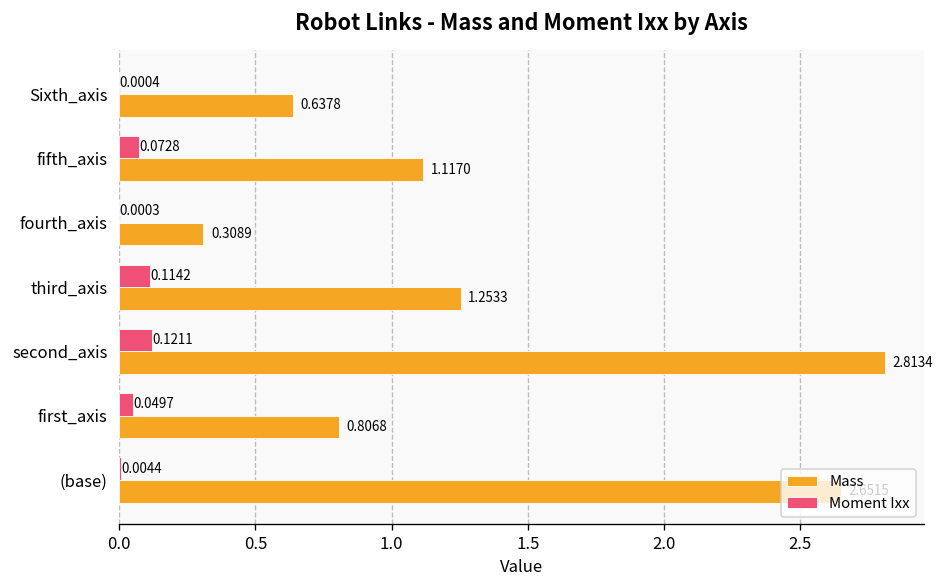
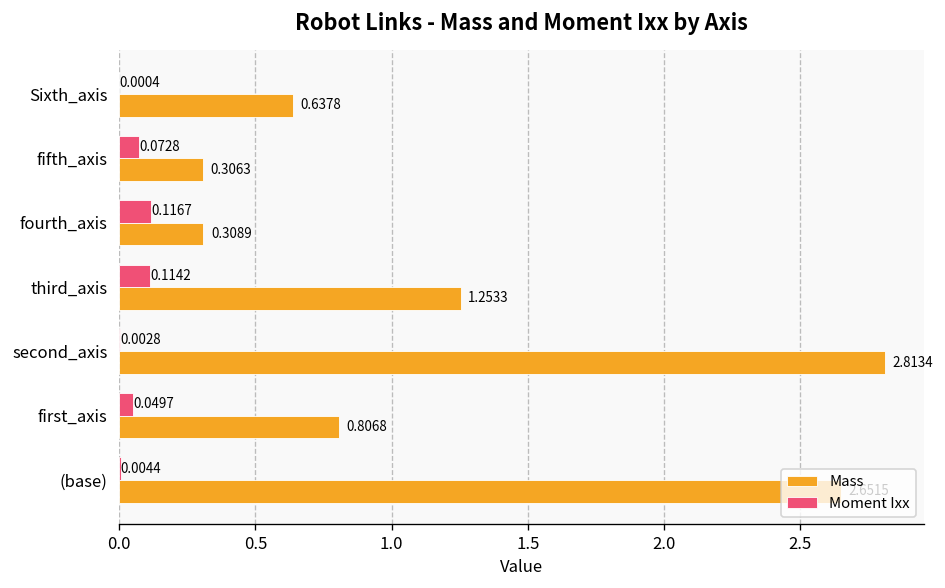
  {
    "Mass": {
      "Sixth_axis": 0.6378,
-     "fifth_axis": 1.1170,
+     "fifth_axis": 0.3063,
      "fourth_axis": 0.3089,
      "third_axis": 1.2533,
      "second_axis": 2.8134,
      "first_axis": 0.8068
    },
    "Moment Ixx": {
      "Sixth_axis": 0.0004,
      "fifth_axis": 0.0728,
-     "fourth_axis": 0.0003,
+     "fourth_axis": 0.1167,
      "third_axis": 0.1142,
-     "second_axis": 0.1211,
+     "second_axis": 0.0028,
      "first_axis": 0.0497,
      "(base)": 0.0044
    }
  }
